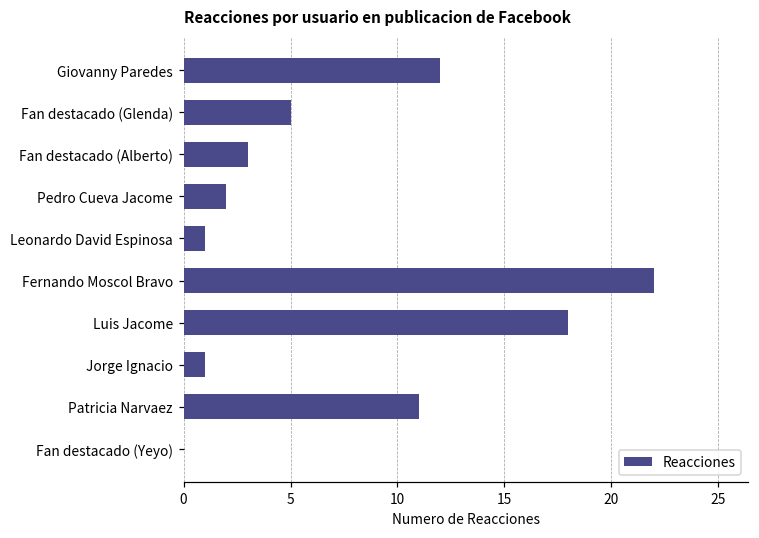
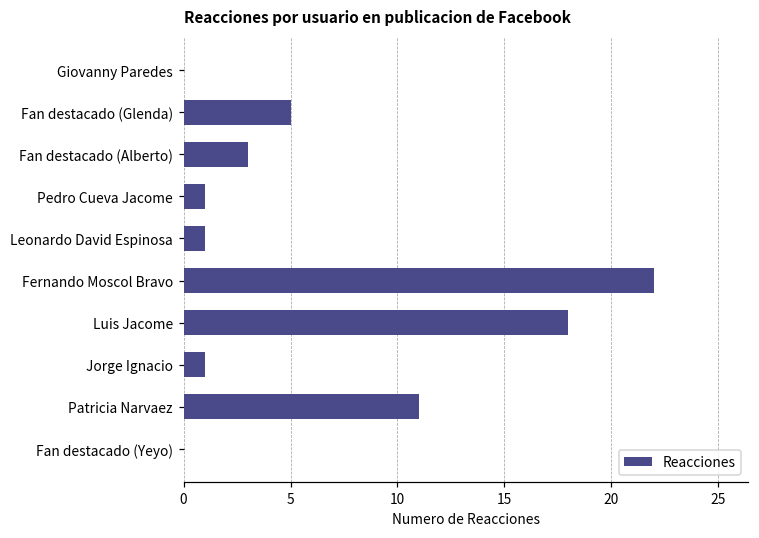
  {
-   "Giovanny Paredes": 12,
+   "Giovanny Paredes": 0,
    "Fan destacado (Glenda)": 5,
    "Fan destacado (Alberto)": 3,
-   "Pedro Cueva Jacome": 2,
+   "Pedro Cueva Jacome": 1,
    "Leonardo David Espinosa": 1,
    "Fernando Moscol Bravo": 22,
    "Luis Jacome": 18,
    "Jorge Ignacio": 1,
    "Patricia Narvaez": 11,
    "Fan destacado (Yeyo)": 0
  }
